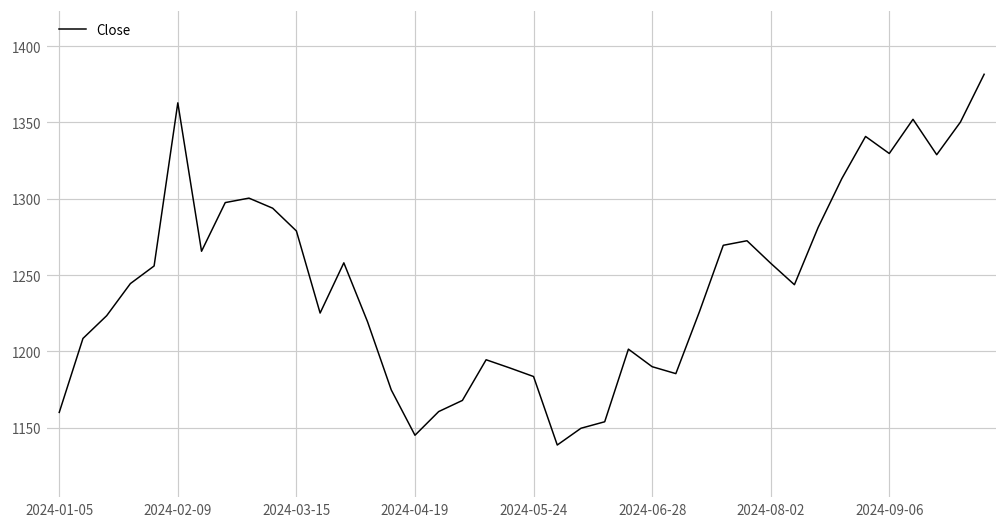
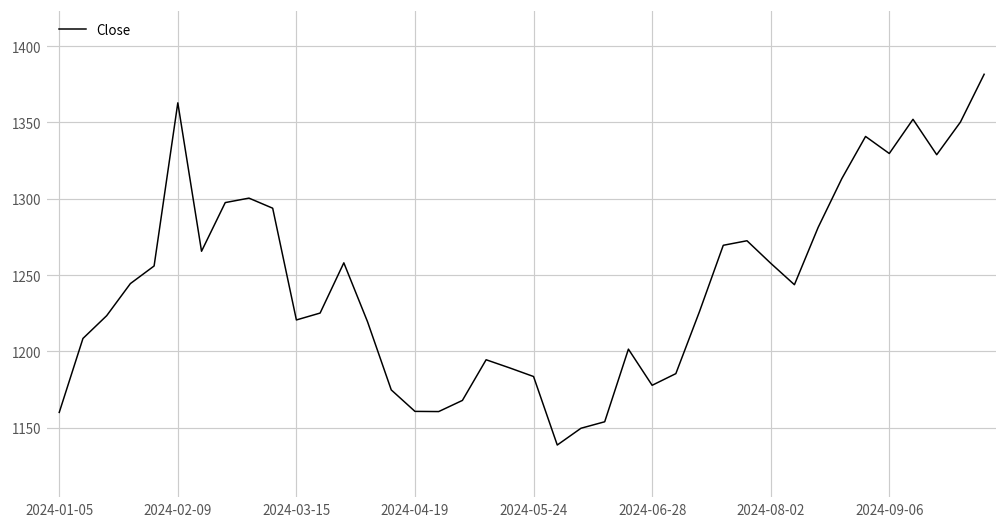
  {
    "2024-01-05": 1160,
    "2024-02-09": 1363,
-   "2024-03-15": 1279,
-   "2024-04-19": 1145,
+   "2024-03-15": 1221,
+   "2024-04-19": 1161,
    "2024-05-24": 1184,
-   "2024-06-28": 1190,
+   "2024-06-28": 1178,
    "2024-08-02": 1258,
    "2024-09-06": 1330
  }
